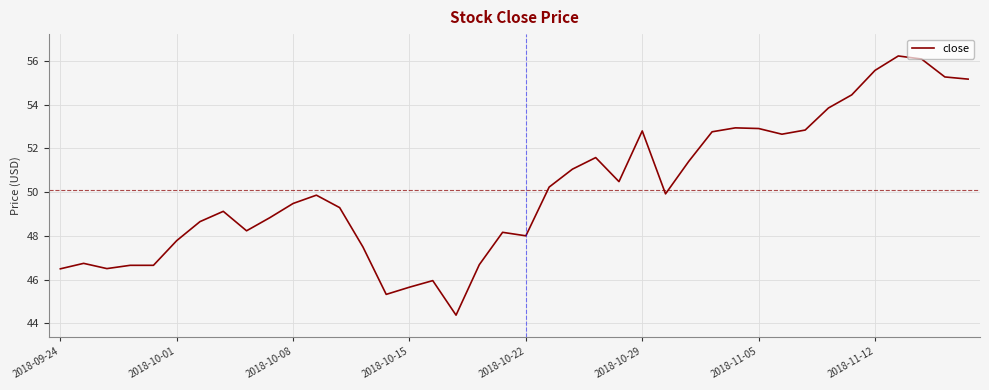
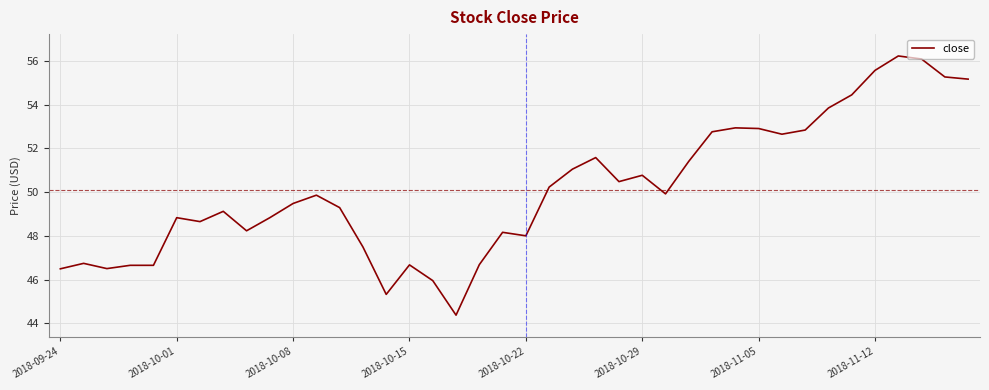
  {
    "2018-09-24": 46.5,
-   "2018-10-01": 47.8,
+   "2018-10-01": 48.8,
    "2018-10-08": 49.5,
-   "2018-10-15": 45.7,
+   "2018-10-15": 46.7,
    "2018-10-22": 48.0,
-   "2018-10-29": 52.8,
+   "2018-10-29": 50.8,
    "2018-11-05": 52.9,
    "2018-11-12": 55.6
  }
